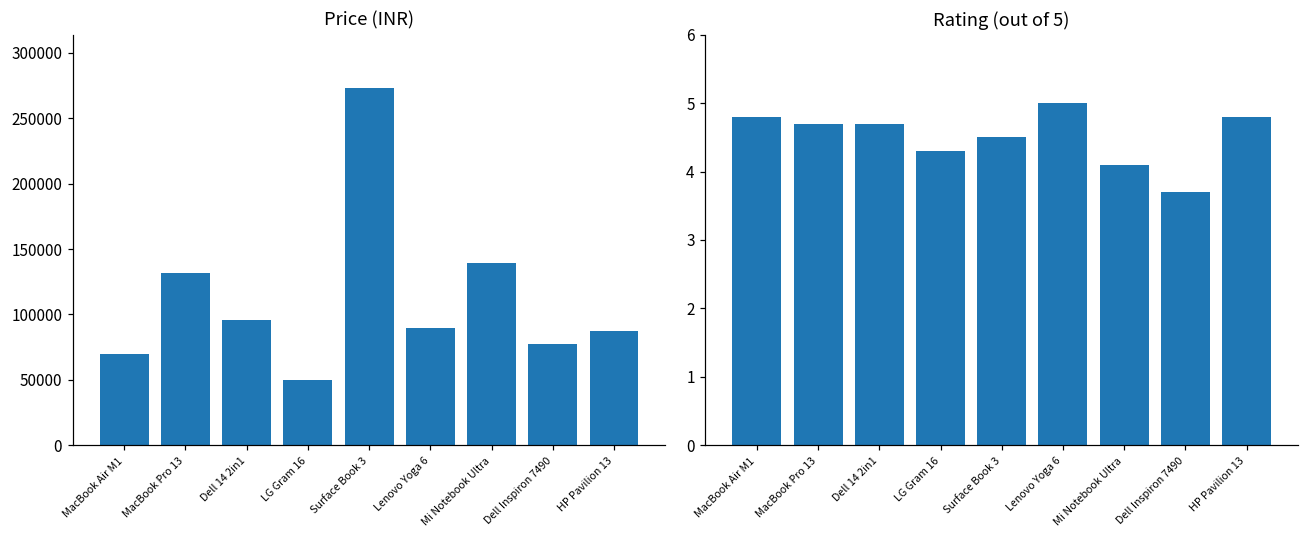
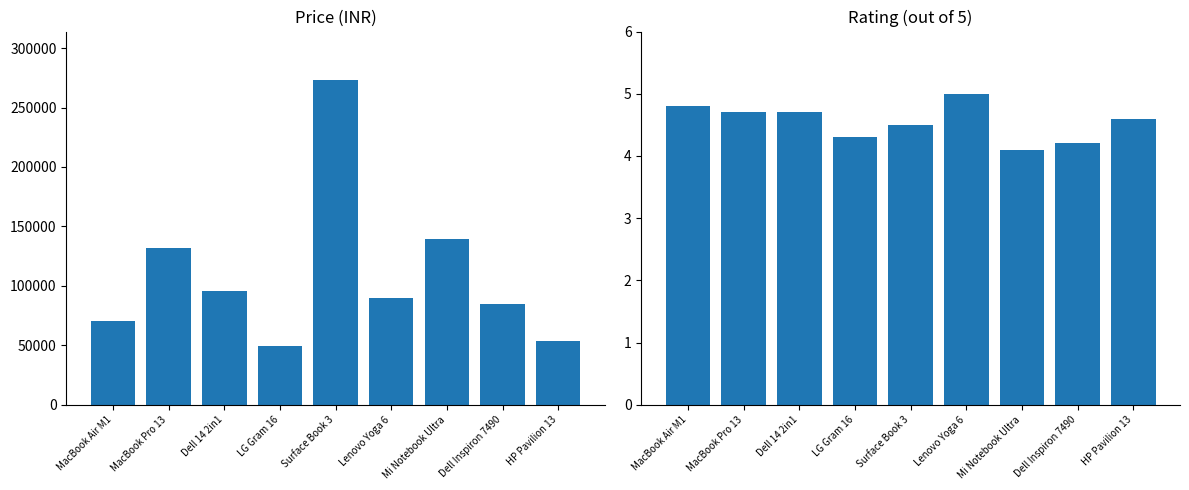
  {
    "Price (INR)": {
      "MacBook Air M1": 70000,
      "MacBook Pro 13": 132000,
      "Dell 14 2in1": 95000,
      "LG Gram 16": 49000,
      "Surface Book 3": 273000,
      "Lenovo Yoga 6": 89000,
      "Mi Notebook Ultra": 140000,
-     "Dell Inspiron 7490": 77000,
-     "HP Pavilion 13": 87000
+     "Dell Inspiron 7490": 85000,
+     "HP Pavilion 13": 54000
    },
    "Rating (out of 5)": {
      "MacBook Air M1": 4.8,
      "MacBook Pro 13": 4.7,
      "Dell 14 2in1": 4.7,
      "LG Gram 16": 4.3,
      "Surface Book 3": 4.5,
      "Lenovo Yoga 6": 5.0,
      "Mi Notebook Ultra": 4.1,
-     "Dell Inspiron 7490": 3.7,
-     "HP Pavilion 13": 4.8
+     "Dell Inspiron 7490": 4.2,
+     "HP Pavilion 13": 4.6
    }
  }
